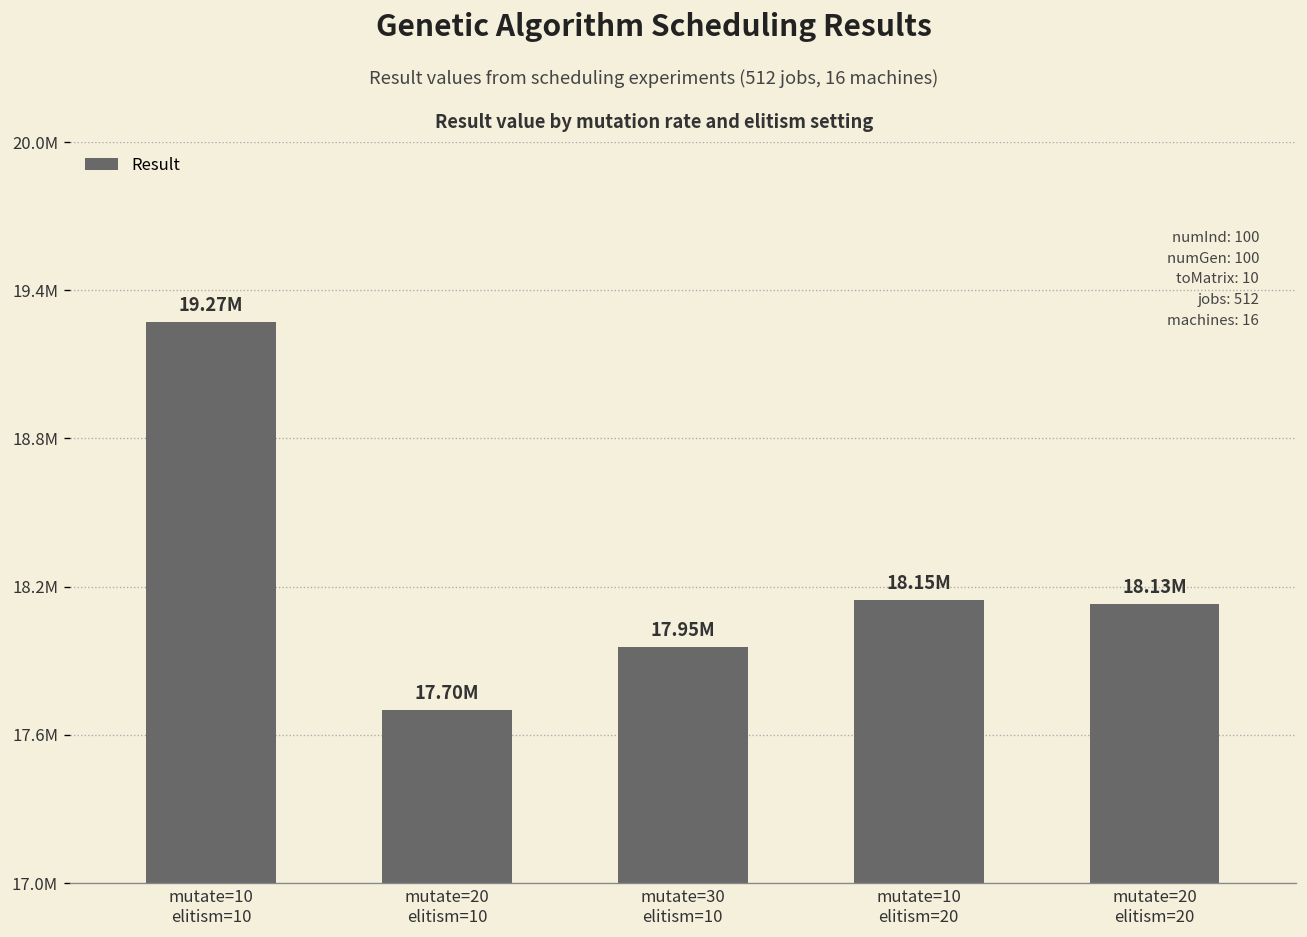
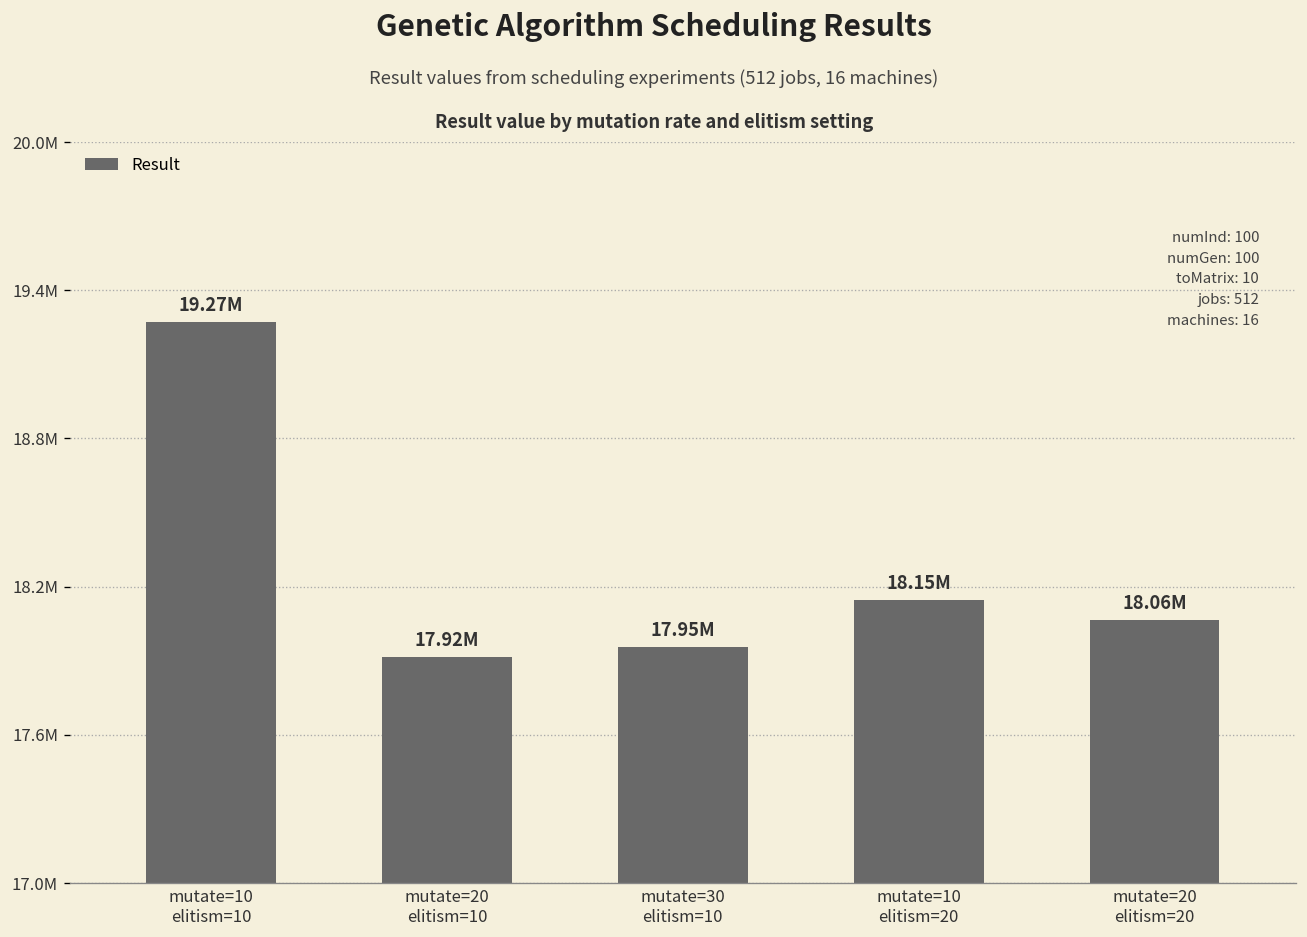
  {
    "mutate=10 elitism=10": "19.27M",
-   "mutate=20 elitism=10": "17.70M",
+   "mutate=20 elitism=10": "17.92M",
    "mutate=30 elitism=10": "17.95M",
    "mutate=10 elitism=20": "18.15M",
-   "mutate=20 elitism=20": "18.13M"
+   "mutate=20 elitism=20": "18.06M"
  }
